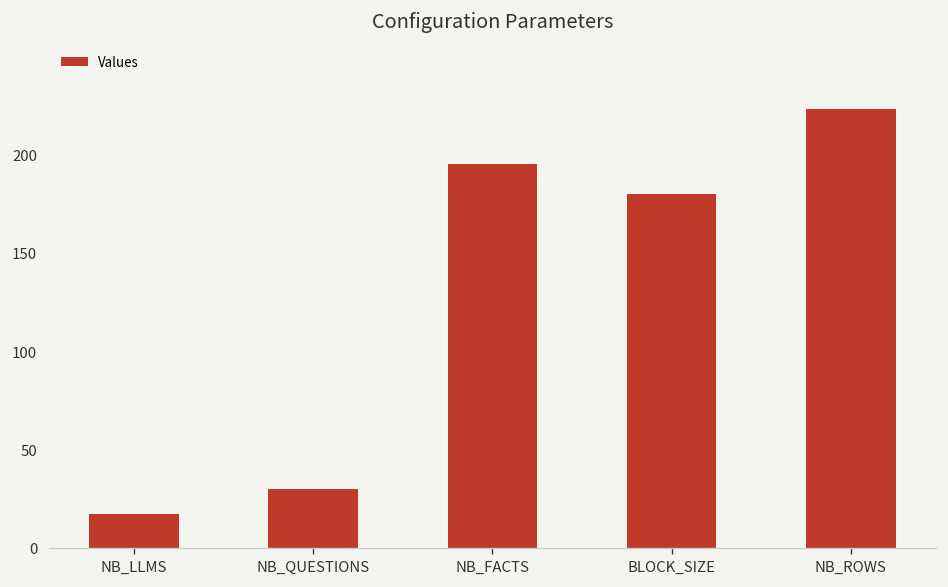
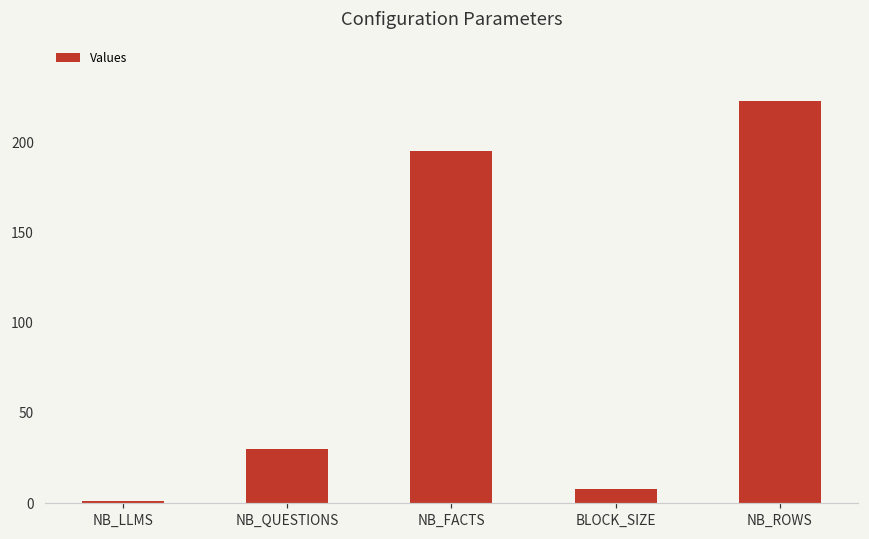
  {
-   "NB_LLMS": 17,
+   "NB_LLMS": 1,
    "NB_QUESTIONS": 30,
    "NB_FACTS": 195,
-   "BLOCK_SIZE": 180,
+   "BLOCK_SIZE": 8,
    "NB_ROWS": 223
  }
